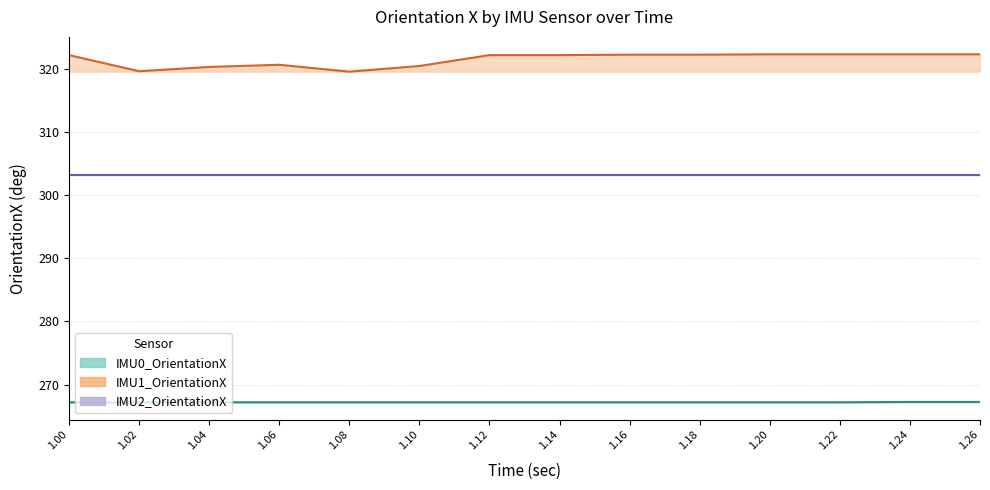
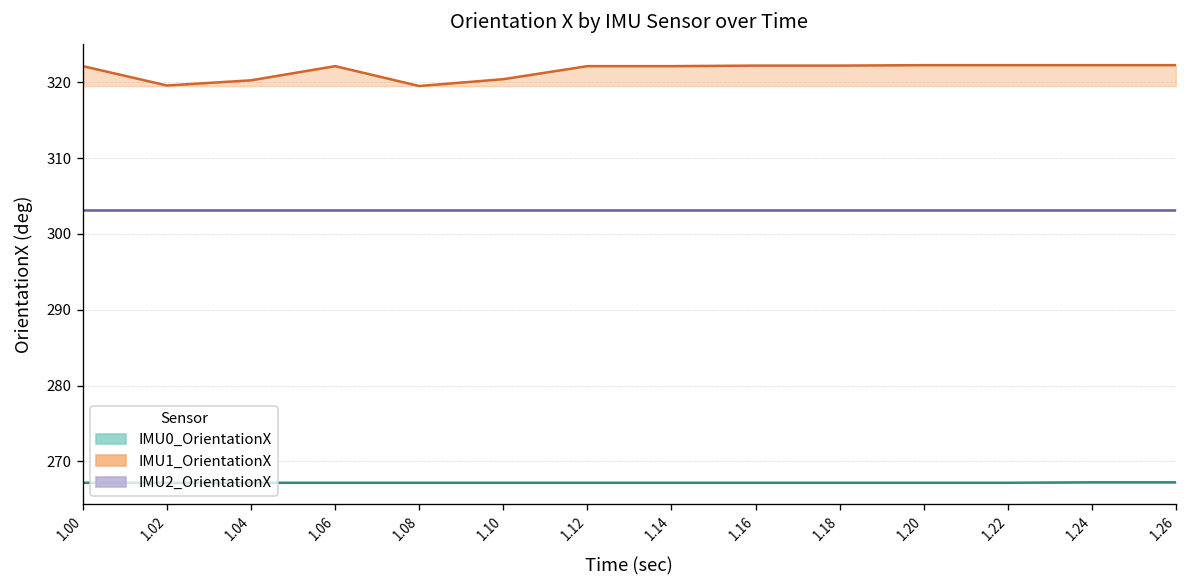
  {
    "IMU1_OrientationX": {
      "1.00": 322,
      "1.02": 320,
      "1.04": 320,
-     "1.06": 321,
+     "1.06": 322,
      "1.08": 320,
      "1.10": 320,
      "1.12": 322,
      "1.14": 322,
      "1.16": 322,
      "1.18": 322,
      "1.20": 322,
      "1.22": 322,
      "1.24": 322,
      "1.26": 322
    }
  }
